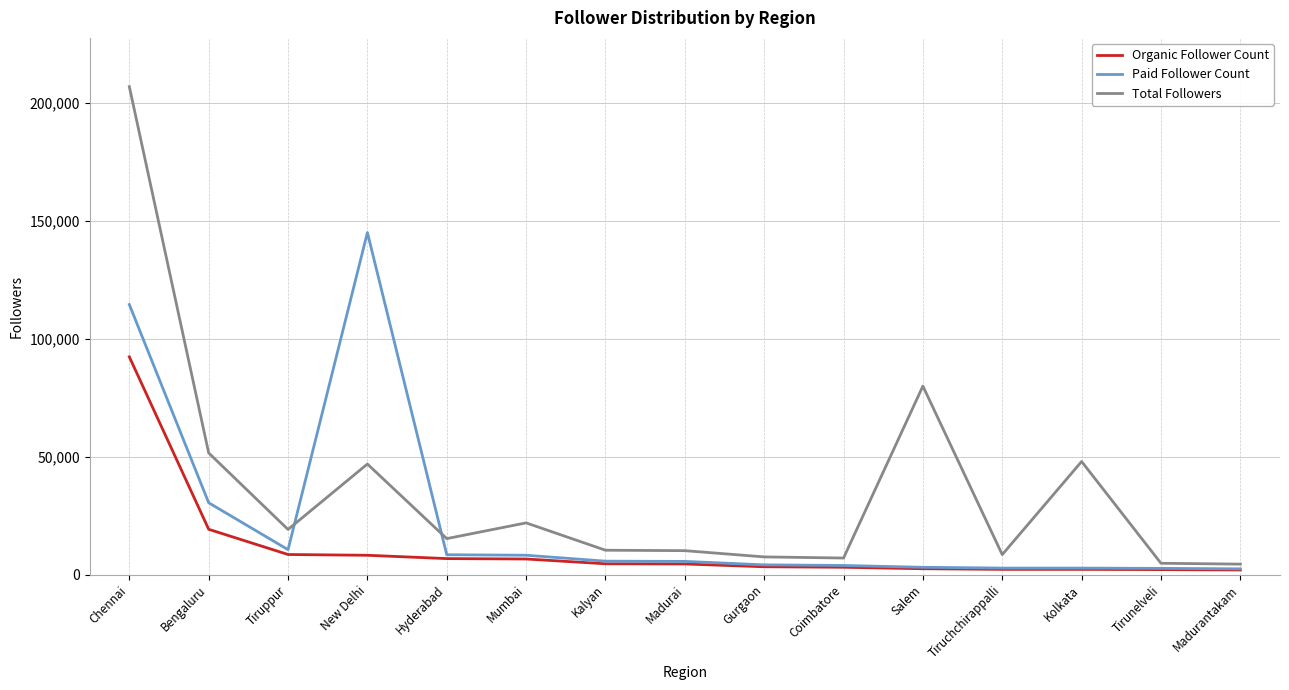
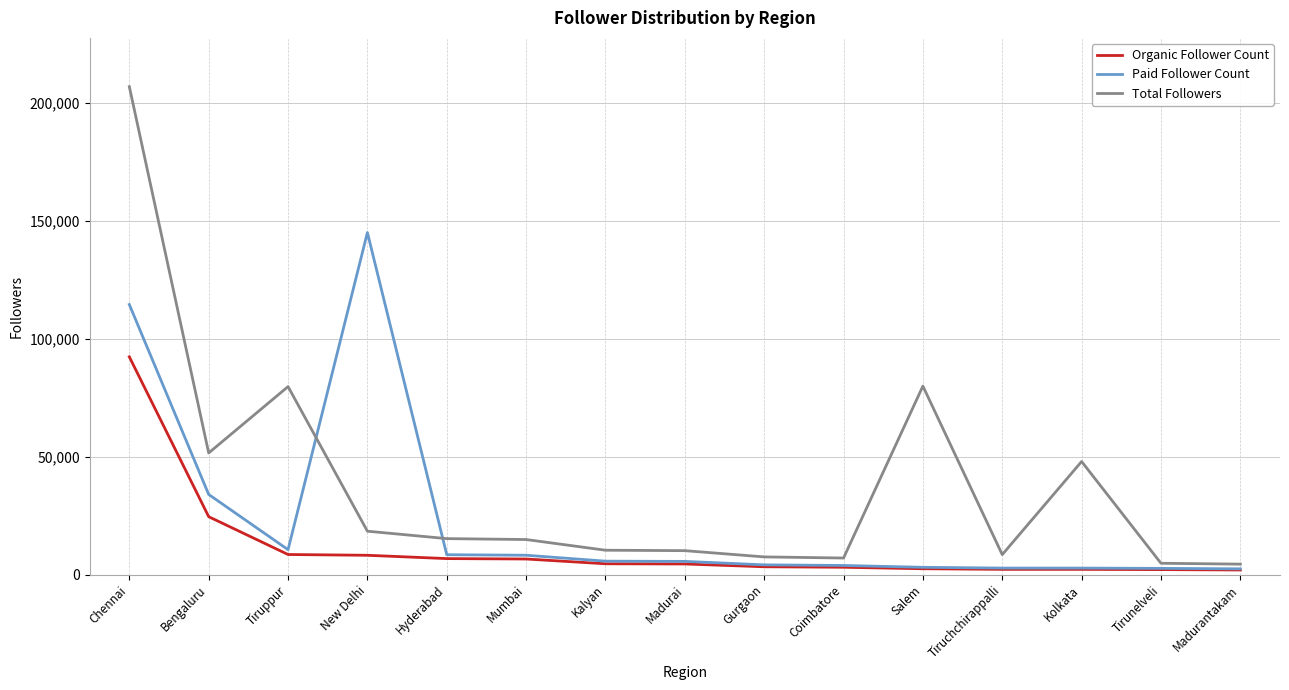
  {
    "Organic Follower Count": {
      "Chennai": "92,000",
-     "Bengaluru": "19,000",
+     "Bengaluru": "25,000",
      "Tiruppur": "9,000",
      "New Delhi": "8,000",
      "Hyderabad": "7,000",
      "Mumbai": "7,000",
      "Kalyan": "5,000",
      "Madurai": "5,000"
    },
    "Paid Follower Count": {
      "Chennai": "114,000",
-     "Bengaluru": "30,000",
+     "Bengaluru": "34,000",
      "Tiruppur": "11,000",
      "New Delhi": "145,000",
      "Hyderabad": "8,000",
      "Mumbai": "8,000",
      "Kalyan": "6,000",
      "Madurai": "6,000"
    },
    "Total Followers": {
      "Chennai": "207,000",
      "Bengaluru": "52,000",
-     "Tiruppur": "19,000",
-     "New Delhi": "47,000",
+     "Tiruppur": "80,000",
+     "New Delhi": "18,000",
      "Hyderabad": "15,000",
-     "Mumbai": "22,000",
+     "Mumbai": "15,000",
      "Kalyan": "10,000",
      "Madurai": "10,000",
      "Gurgaon": "8,000",
      "Coimbatore": "7,000",
      "Salem": "80,000",
      "Tiruchchirappalli": "9,000",
      "Kolkata": "48,000",
      "Tirunelveli": "5,000",
      "Madurantakam": "4,000"
    }
  }
